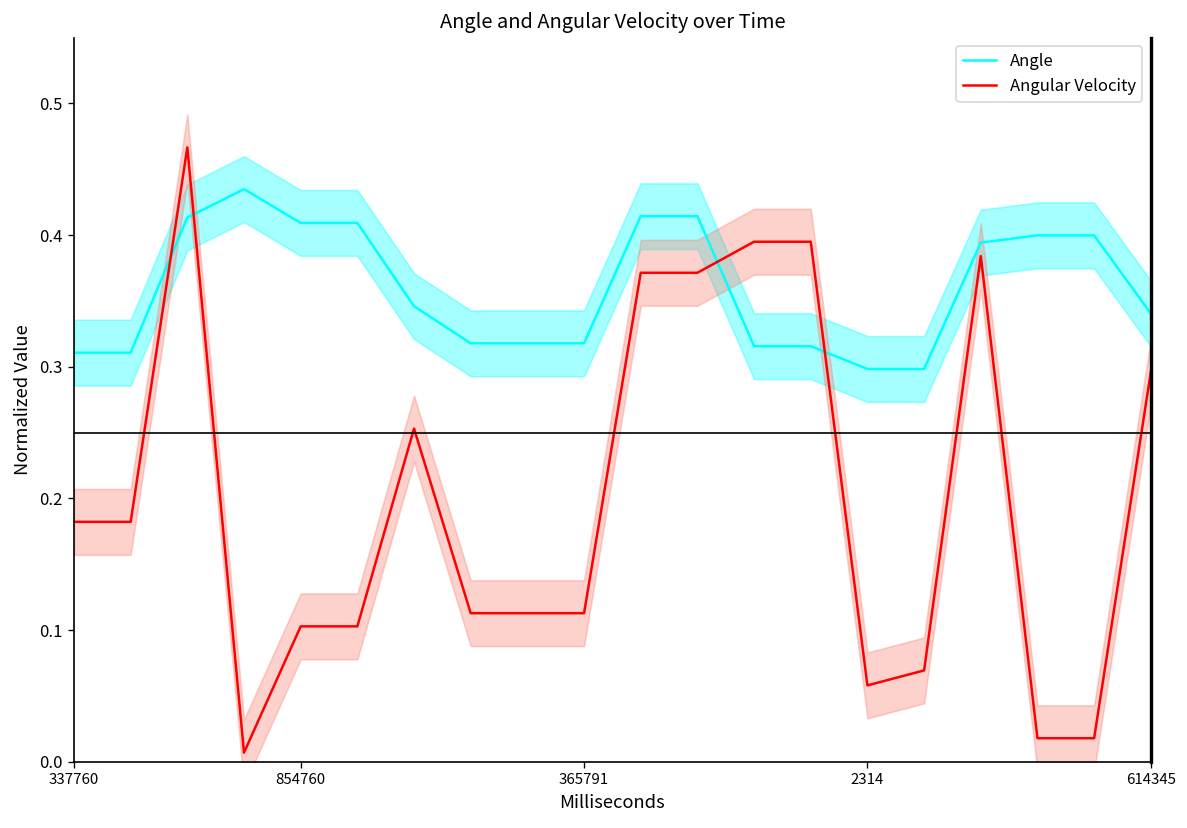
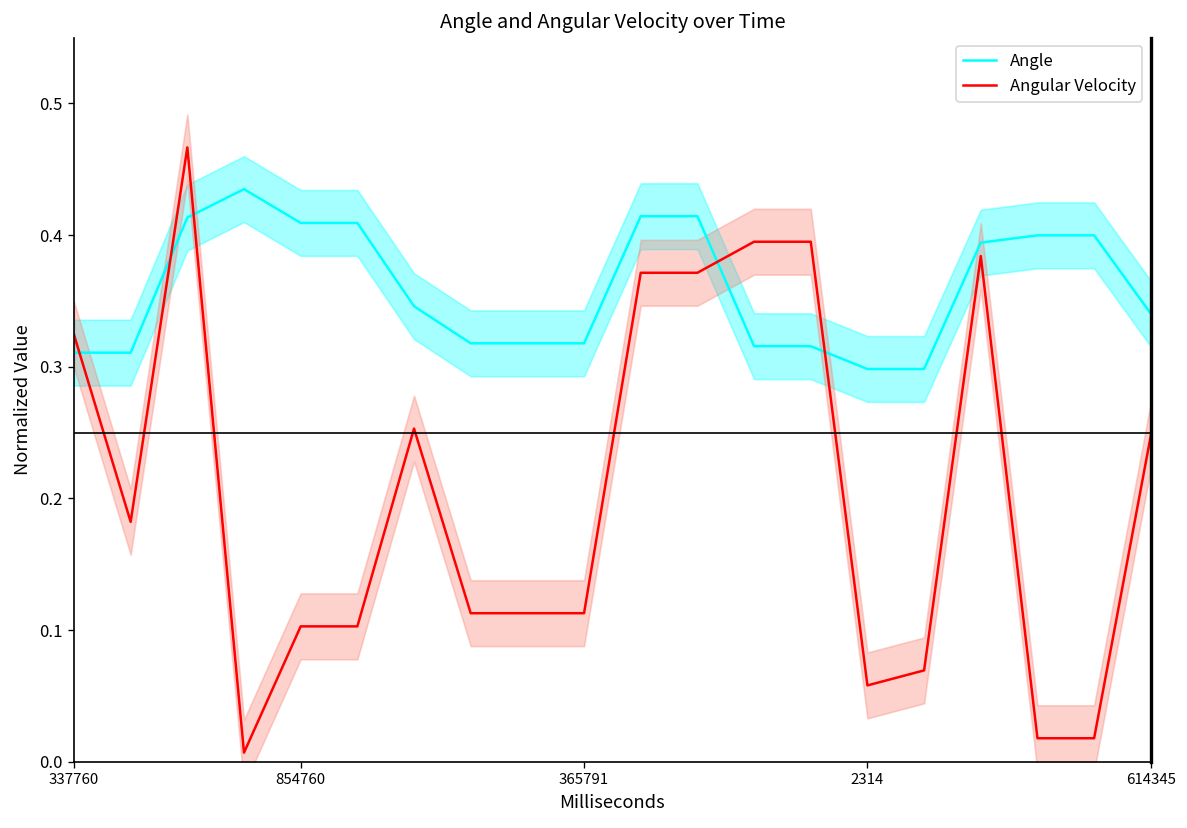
  {
    "Angular Velocity": {
-     "337760": 0.182,
+     "337760": 0.324,
      "854760": 0.103,
      "365791": 0.113,
      "2314": 0.058,
-     "614345": 0.296
+     "614345": 0.248
    }
  }
